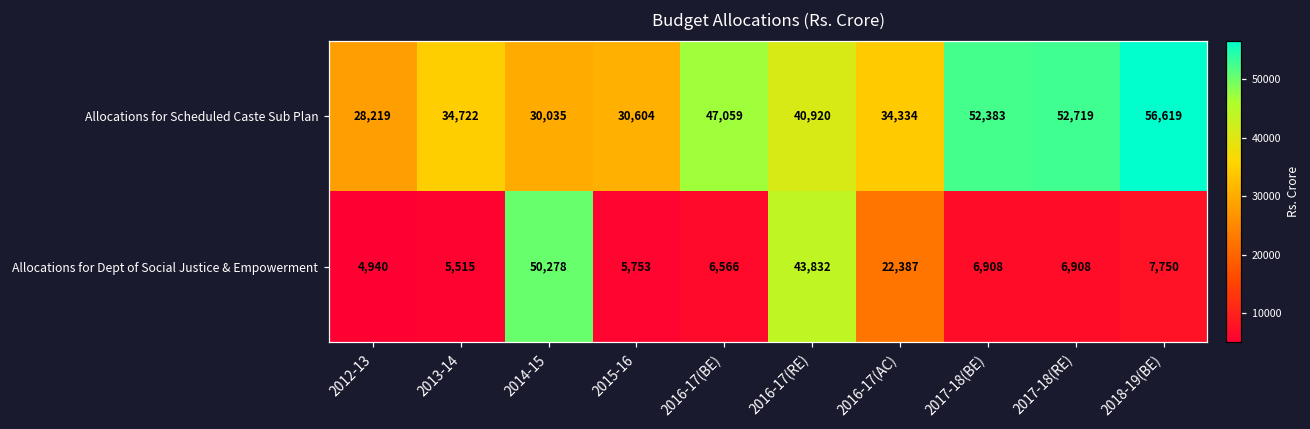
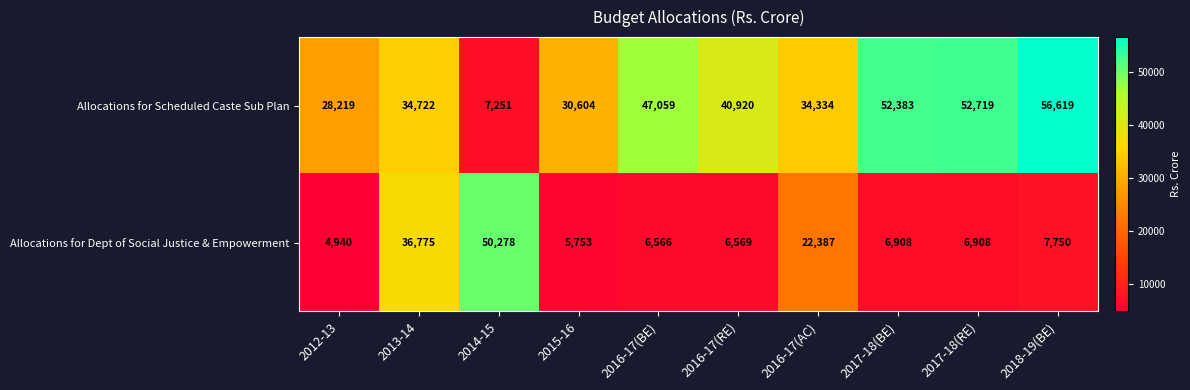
  {
    "Allocations for Scheduled Caste Sub Plan": {
      "2012-13": "28,219",
      "2013-14": "34,722",
-     "2014-15": "30,035",
+     "2014-15": "7,251",
      "2015-16": "30,604",
      "2016-17(BE)": "47,059",
      "2016-17(RE)": "40,920",
      "2016-17(AC)": "34,334",
      "2017-18(BE)": "52,383",
      "2017-18(RE)": "52,719",
      "2018-19(BE)": "56,619"
    },
    "Allocations for Dept of Social Justice & Empowerment": {
      "2012-13": "4,940",
-     "2013-14": "5,515",
+     "2013-14": "36,775",
      "2014-15": "50,278",
      "2015-16": "5,753",
      "2016-17(BE)": "6,566",
-     "2016-17(RE)": "43,832",
+     "2016-17(RE)": "6,569",
      "2016-17(AC)": "22,387",
      "2017-18(BE)": "6,908",
      "2017-18(RE)": "6,908",
      "2018-19(BE)": "7,750"
    }
  }
